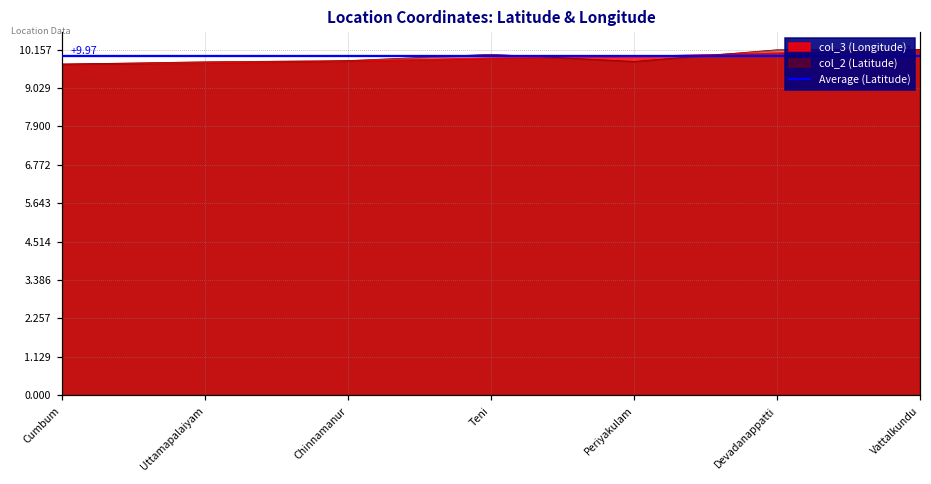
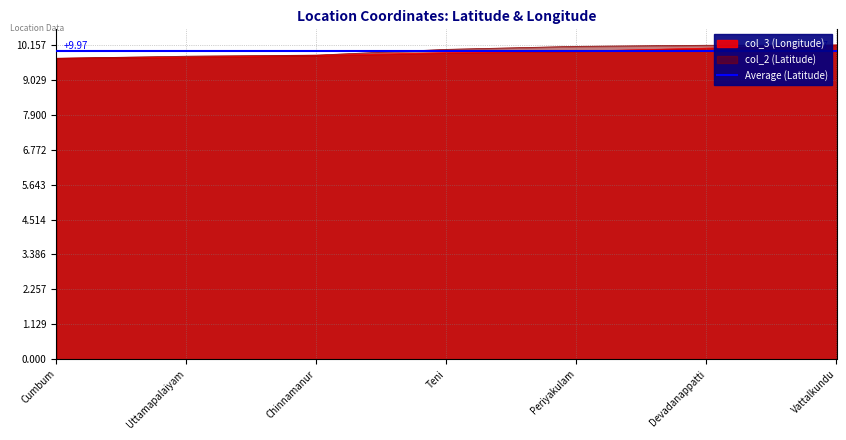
  {
    "col_3 (Longitude)": {
      "Teni": 9.9,
      "Periyakulam": 10.0,
      "Devadanappatti": 10.1
    },
    "col_2 (Latitude)": {
      "Teni": 10.0,
-     "Periyakulam": 9.8,
+     "Periyakulam": 10.1,
      "Devadanappatti": 10.2
    }
  }
